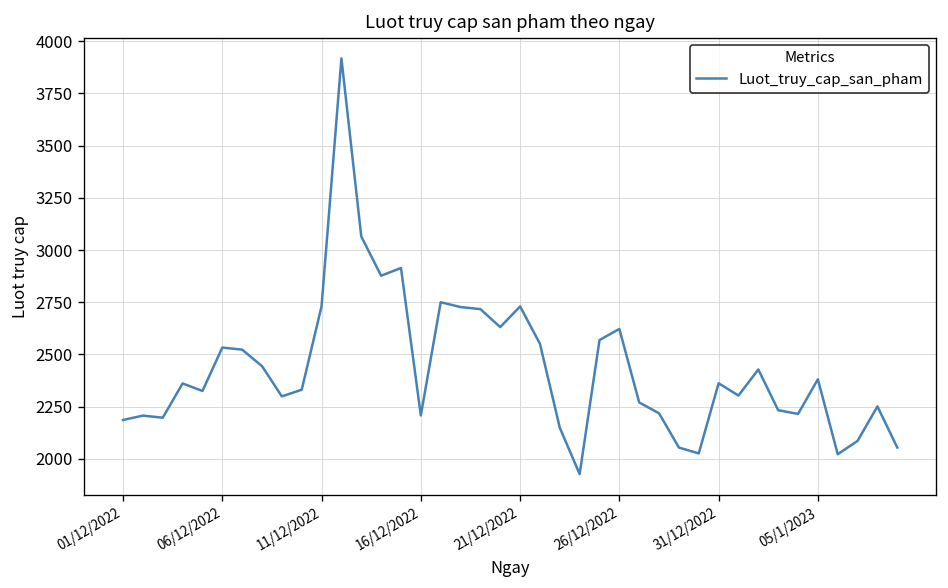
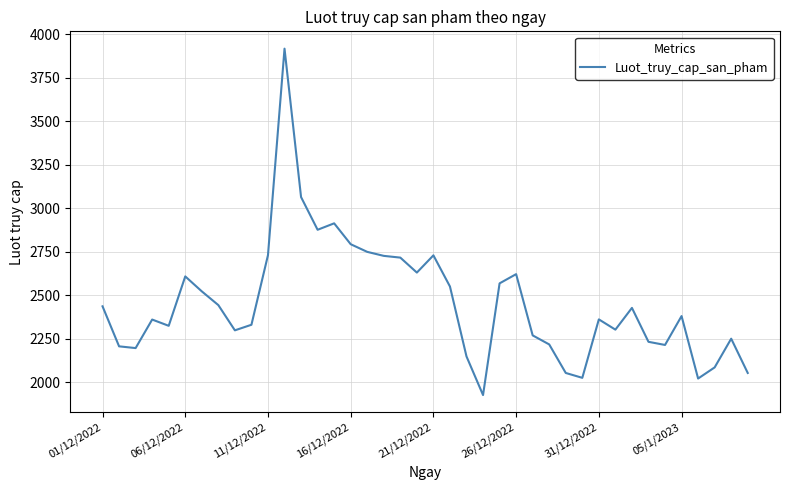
  {
-   "01/12/2022": 2190,
-   "06/12/2022": 2530,
+   "01/12/2022": 2440,
+   "06/12/2022": 2610,
    "11/12/2022": 2730,
-   "16/12/2022": 2210,
+   "16/12/2022": 2790,
    "21/12/2022": 2730,
    "26/12/2022": 2620,
    "31/12/2022": 2360,
    "05/1/2023": 2380
  }
